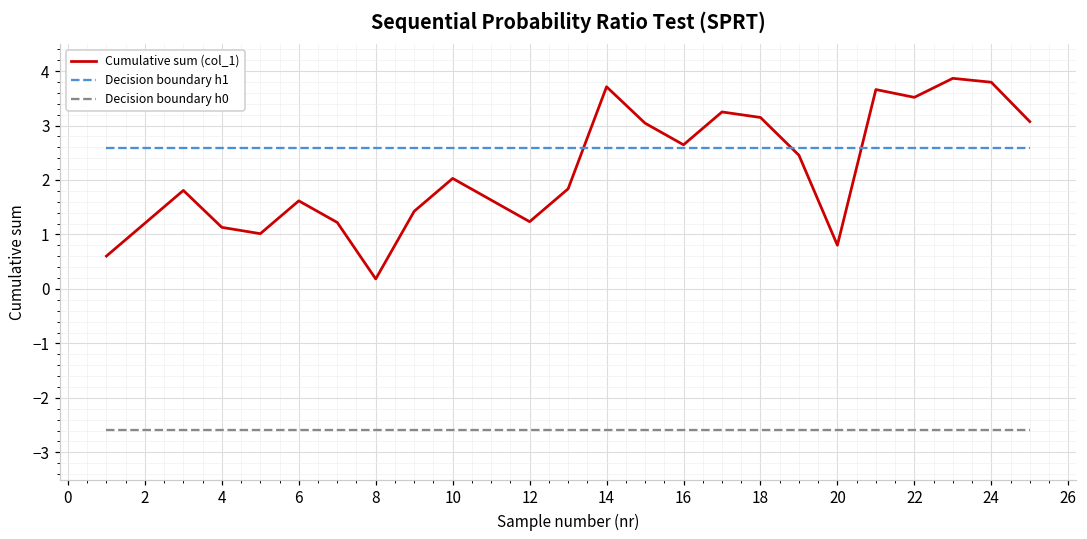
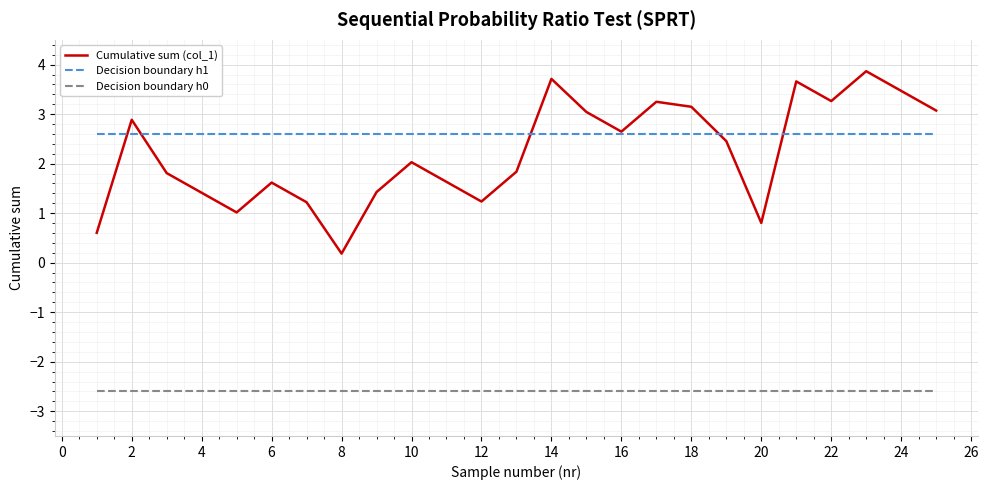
  {
    "Cumulative sum (col_1)": {
-     "2": 1.2,
-     "4": 1.1,
+     "2": 2.9,
+     "4": 1.4,
      "6": 1.6,
      "8": 0.2,
      "10": 2.0,
      "12": 1.2,
      "14": 3.7,
      "16": 2.6,
      "18": 3.1,
      "20": 0.8,
-     "22": 3.5,
-     "24": 3.8
+     "22": 3.3,
+     "24": 3.5
    },
    "Decision boundary h1": {
      "2": 2.6,
      "4": 2.6,
      "6": 2.6,
      "8": 2.6,
      "10": 2.6,
      "12": 2.6,
      "14": 2.6,
      "16": 2.6,
      "18": 2.6,
      "20": 2.6,
      "22": 2.6,
      "24": 2.6
    },
    "Decision boundary h0": {
      "2": -2.6,
      "4": -2.6,
      "6": -2.6,
      "8": -2.6,
      "10": -2.6,
      "12": -2.6,
      "14": -2.6,
      "16": -2.6,
      "18": -2.6,
      "20": -2.6,
      "22": -2.6,
      "24": -2.6
    }
  }
